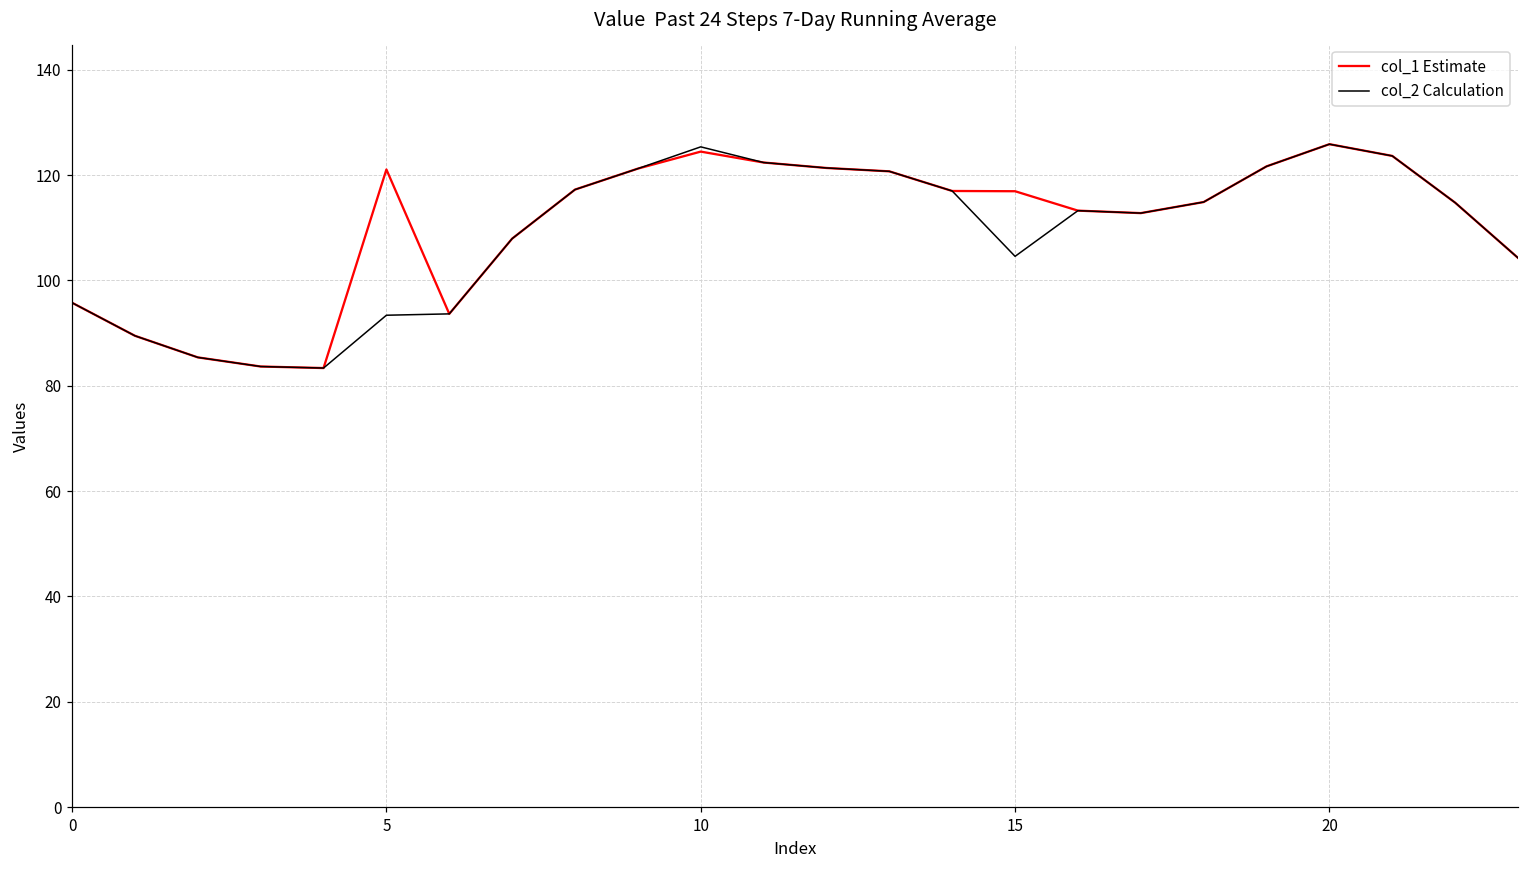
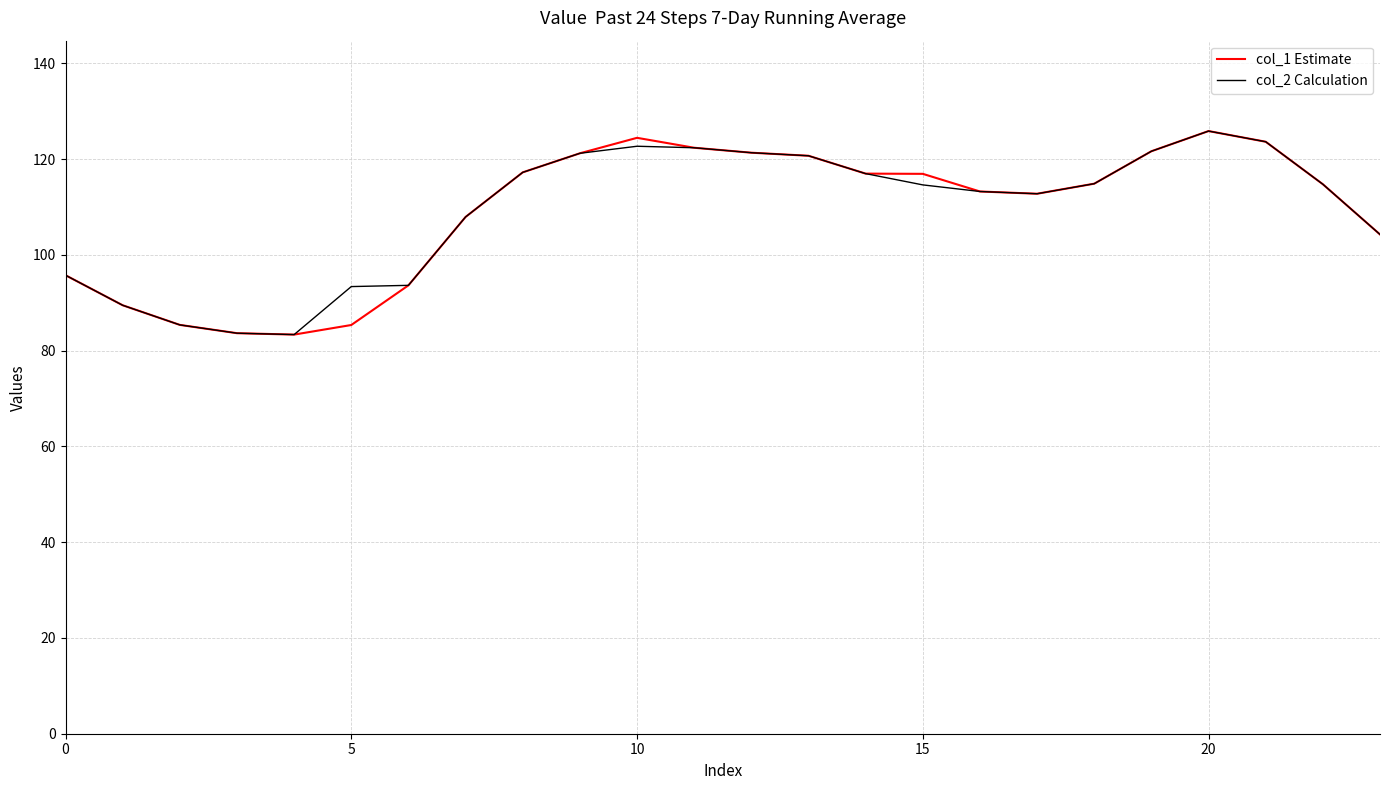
  {
    "col_1 Estimate": {
-     "5": 121,
+     "5": 85,
      "10": 124,
      "15": 117
    },
    "col_2 Calculation": {
      "5": 93,
-     "10": 125,
-     "15": 105
+     "10": 123,
+     "15": 115
    }
  }
